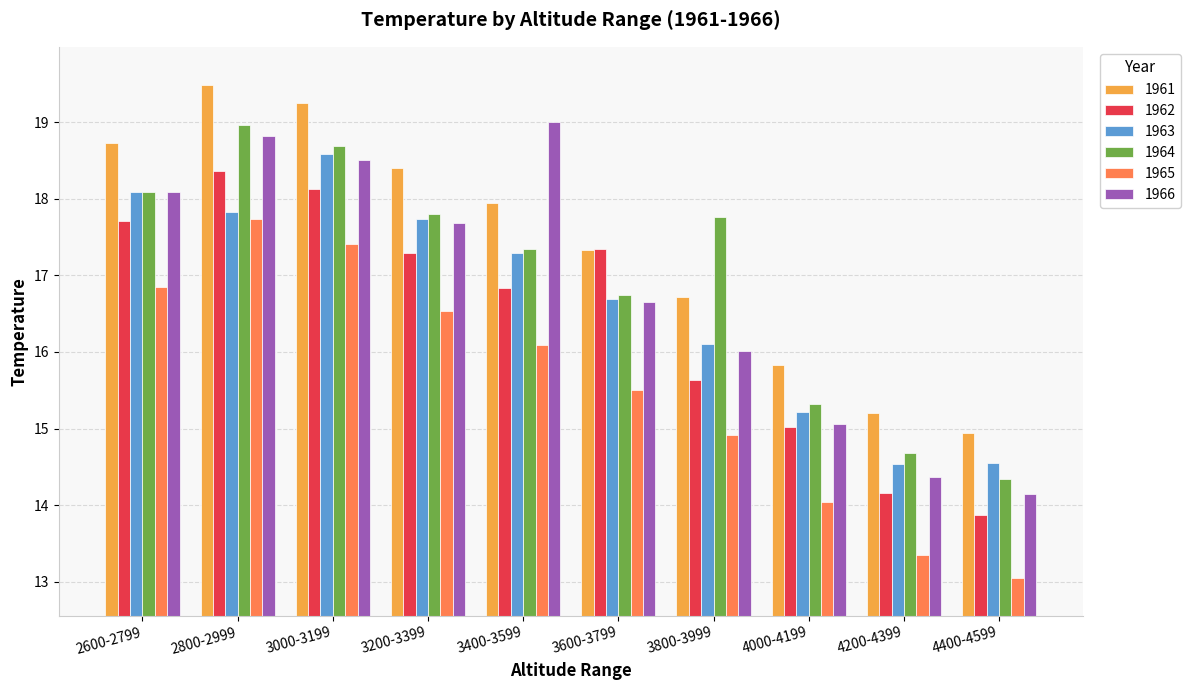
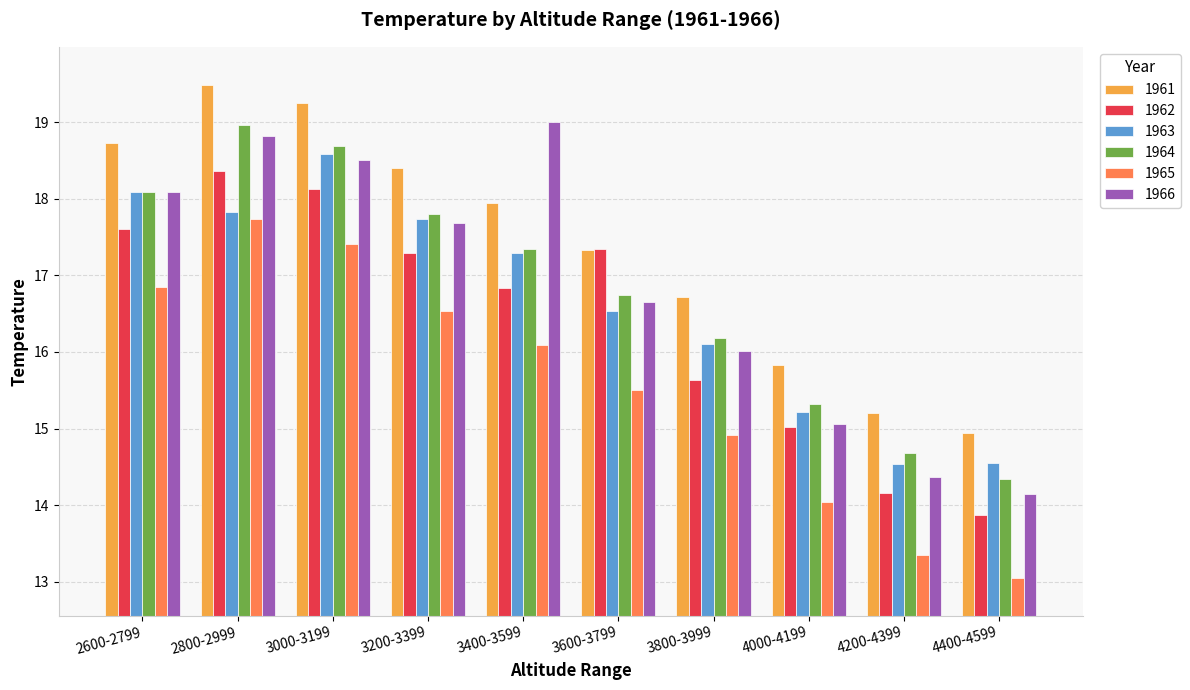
  {
    "1962": {
-     "2600-2799": 17.7,
+     "2600-2799": 17.6,
      "2800-2999": 18.4,
      "3000-3199": 18.1,
      "3200-3399": 17.3,
      "3400-3599": 16.8,
      "3600-3799": 17.3,
      "3800-3999": 15.6,
      "4000-4199": 15.0,
      "4200-4399": 14.2,
      "4400-4599": 13.9
    },
    "1963": {
      "2600-2799": 18.1,
      "2800-2999": 17.8,
      "3000-3199": 18.6,
      "3200-3399": 17.7,
      "3400-3599": 17.3,
-     "3600-3799": 16.7,
+     "3600-3799": 16.5,
      "3800-3999": 16.1,
      "4000-4199": 15.2,
      "4200-4399": 14.5,
      "4400-4599": 14.5
    },
    "1964": {
      "2600-2799": 18.1,
      "2800-2999": 19.0,
      "3000-3199": 18.7,
      "3200-3399": 17.8,
      "3400-3599": 17.3,
      "3600-3799": 16.8,
-     "3800-3999": 17.8,
+     "3800-3999": 16.2,
      "4000-4199": 15.3,
      "4200-4399": 14.7,
      "4400-4599": 14.3
    },
    "1966": {
      "2600-2799": 18.1,
      "2800-2999": 18.8,
      "3000-3199": 18.5,
      "3200-3399": 17.7,
      "3400-3599": 19.0,
      "3600-3799": 16.7,
      "3800-3999": 16.0,
      "4000-4199": 15.1,
      "4200-4399": 14.4,
      "4400-4599": 14.1
    }
  }
